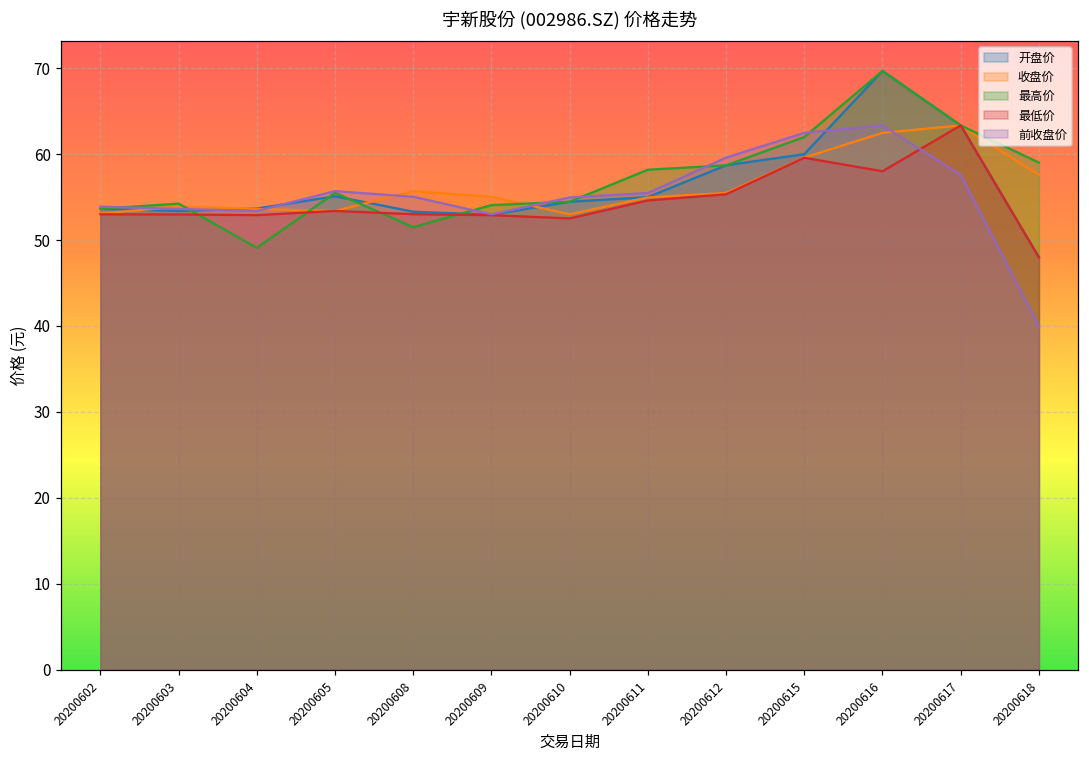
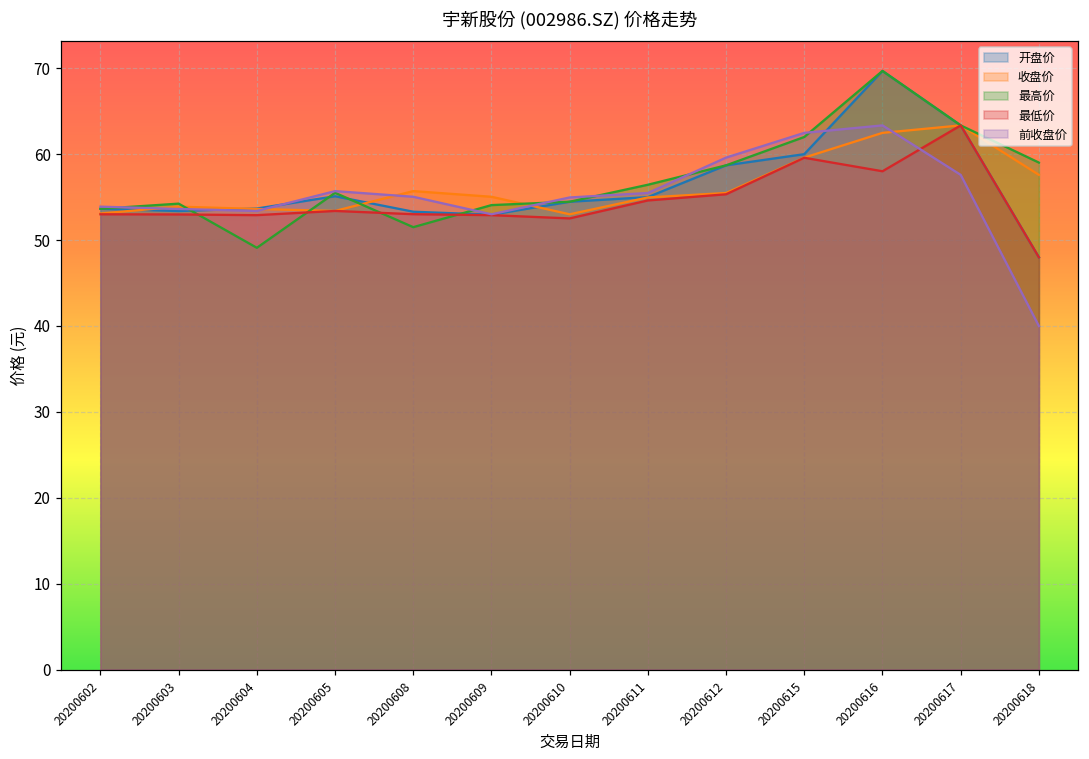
  {
    "最高价": {
      "20200603": 54,
      "20200604": 49,
      "20200608": 52,
      "20200609": 54,
-     "20200611": 58,
+     "20200611": 56,
      "20200615": 62,
      "20200618": 59
    }
  }
